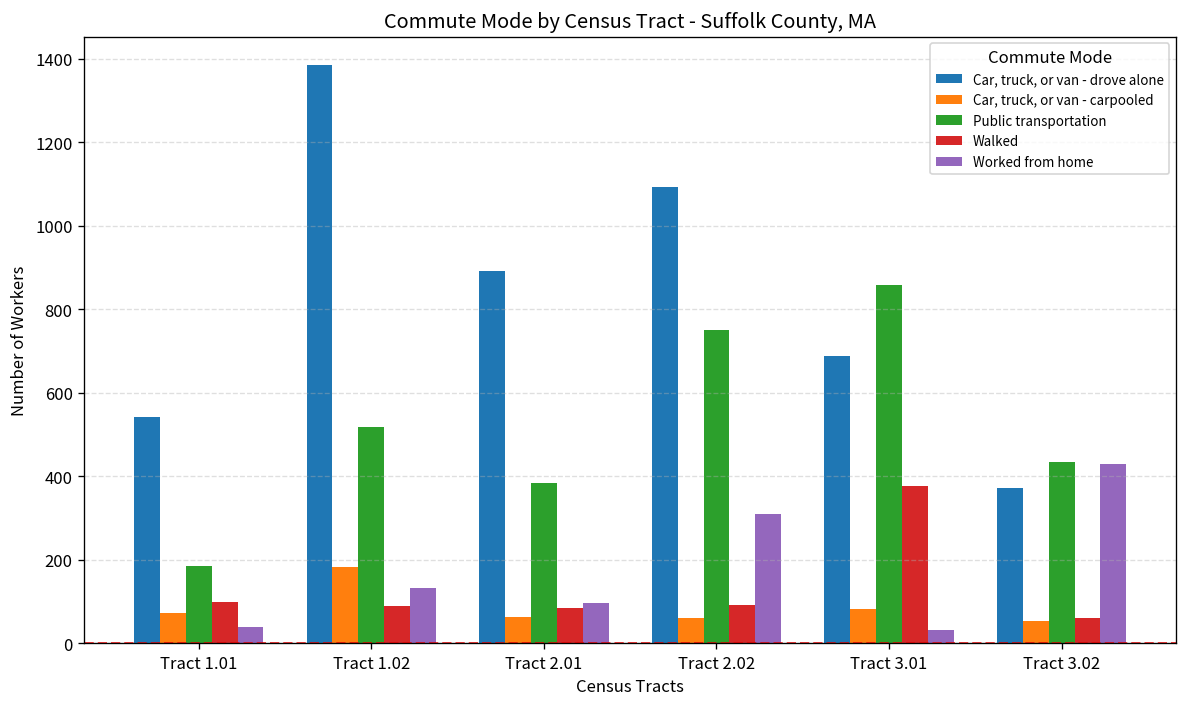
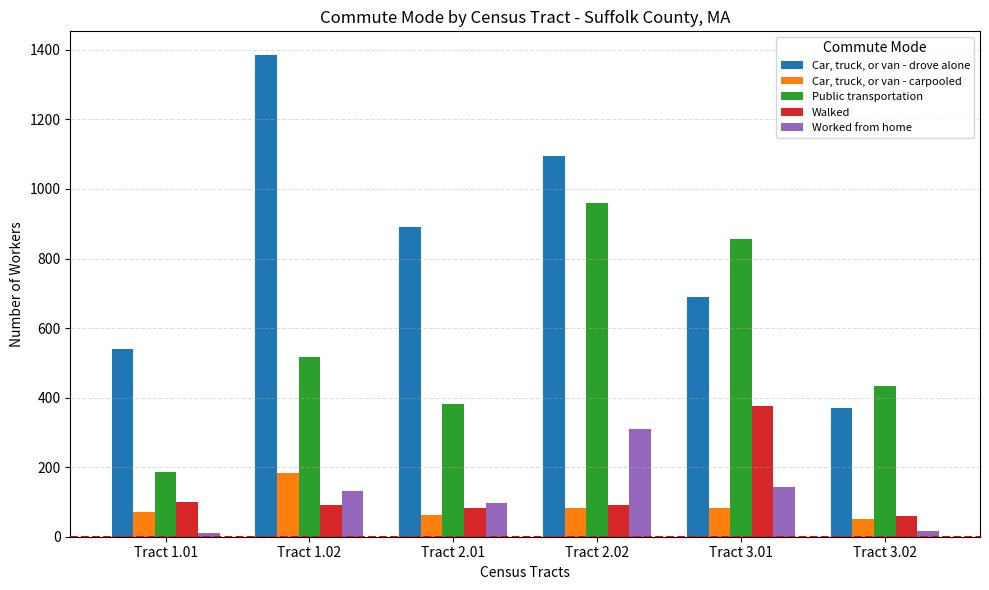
  {
    "Car, truck, or van - drove alone": {
      "Tract 1.01": 540,
      "Tract 1.02": 1380,
      "Tract 2.01": 890,
      "Tract 2.02": 1090,
      "Tract 3.01": 690,
      "Tract 3.02": 370
    },
    "Car, truck, or van - carpooled": {
      "Tract 1.01": 70,
      "Tract 1.02": 180,
      "Tract 2.01": 60,
-     "Tract 2.02": 60,
+     "Tract 2.02": 80,
      "Tract 3.01": 80,
      "Tract 3.02": 50
    },
    "Public transportation": {
      "Tract 1.01": 190,
      "Tract 1.02": 520,
      "Tract 2.01": 380,
-     "Tract 2.02": 750,
+     "Tract 2.02": 960,
      "Tract 3.01": 860,
      "Tract 3.02": 430
    },
    "Walked": {
      "Tract 1.01": 100,
      "Tract 1.02": 90,
      "Tract 2.01": 80,
      "Tract 2.02": 90,
      "Tract 3.01": 380,
      "Tract 3.02": 60
    },
    "Worked from home": {
-     "Tract 1.01": 40,
+     "Tract 1.01": 10,
      "Tract 1.02": 130,
      "Tract 2.01": 100,
      "Tract 2.02": 310,
-     "Tract 3.01": 30,
-     "Tract 3.02": 430
+     "Tract 3.01": 140,
+     "Tract 3.02": 20
    }
  }
